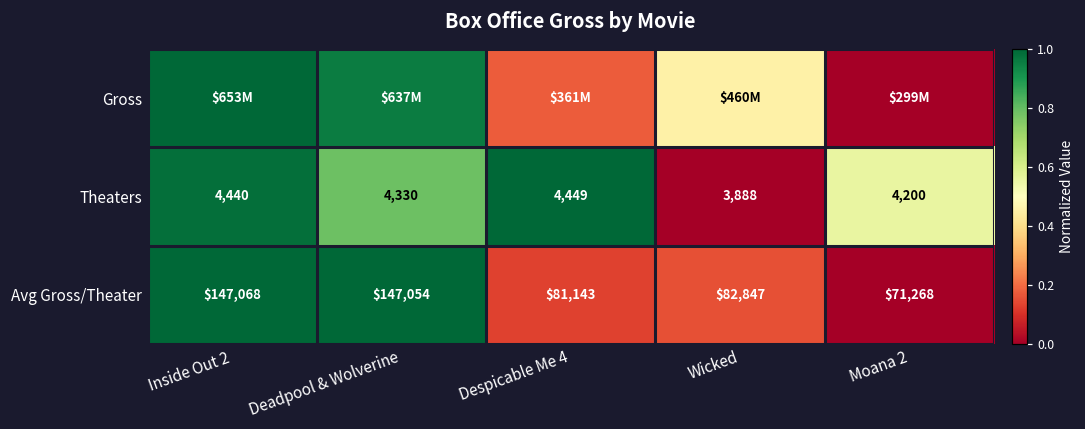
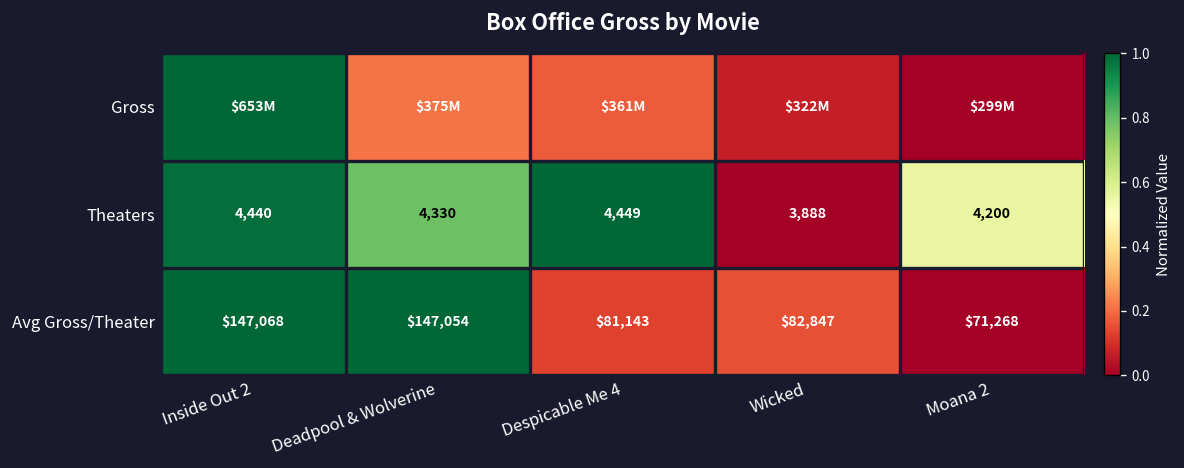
  {
    "Gross": {
      "Inside Out 2": "$653M",
-     "Deadpool & Wolverine": "$637M",
+     "Deadpool & Wolverine": "$375M",
      "Despicable Me 4": "$361M",
-     "Wicked": "$460M",
+     "Wicked": "$322M",
      "Moana 2": "$299M"
    },
    "Theaters": {
      "Inside Out 2": "4,440",
      "Deadpool & Wolverine": "4,330",
      "Despicable Me 4": "4,449",
      "Wicked": "3,888",
      "Moana 2": "4,200"
    },
    "Avg Gross/Theater": {
      "Inside Out 2": "$147,068",
      "Deadpool & Wolverine": "$147,054",
      "Despicable Me 4": "$81,143",
      "Wicked": "$82,847",
      "Moana 2": "$71,268"
    }
  }
